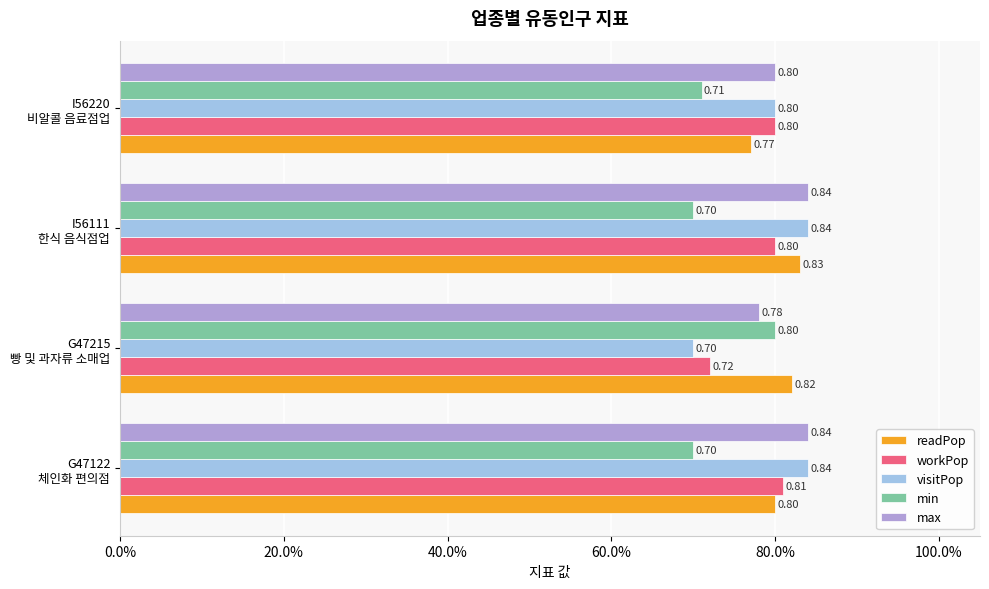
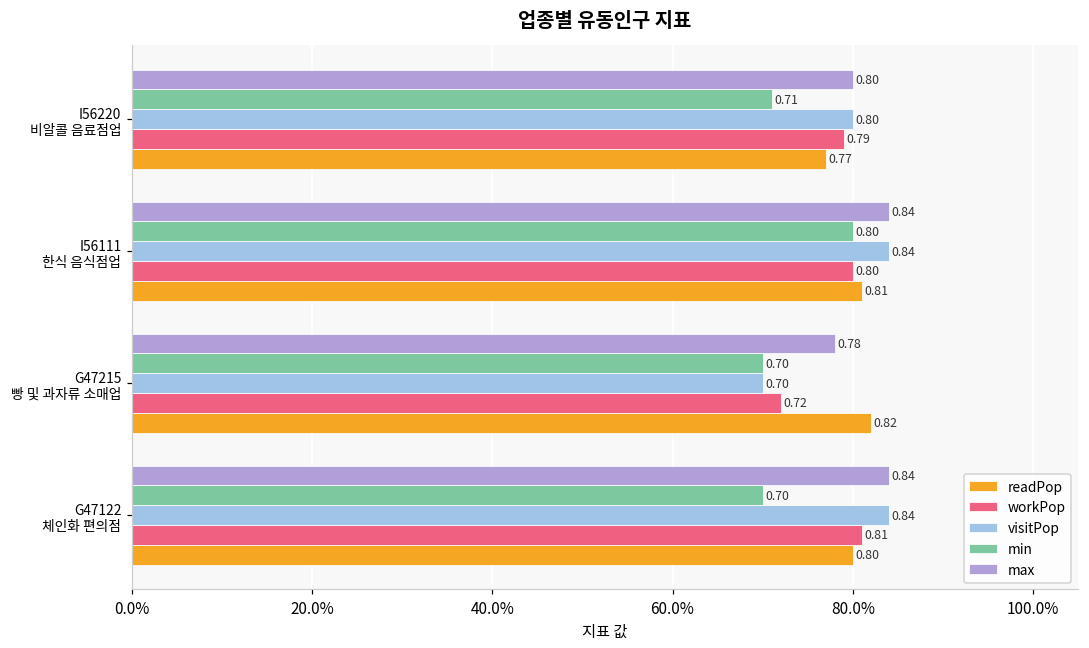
  {
    "readPop": {
      "I56220 비알콜 음료점업": 0.77,
-     "I56111 한식 음식점업": 0.83,
+     "I56111 한식 음식점업": 0.81,
      "G47215 빵 및 과자류 소매업": 0.82,
      "G47122 체인화 편의점": 0.80
    },
    "workPop": {
-     "I56220 비알콜 음료점업": 0.80,
+     "I56220 비알콜 음료점업": 0.79,
      "I56111 한식 음식점업": 0.80,
      "G47215 빵 및 과자류 소매업": 0.72,
      "G47122 체인화 편의점": 0.81
    },
    "min": {
      "I56220 비알콜 음료점업": 0.71,
-     "I56111 한식 음식점업": 0.70,
-     "G47215 빵 및 과자류 소매업": 0.80,
+     "I56111 한식 음식점업": 0.80,
+     "G47215 빵 및 과자류 소매업": 0.70,
      "G47122 체인화 편의점": 0.70
    }
  }
